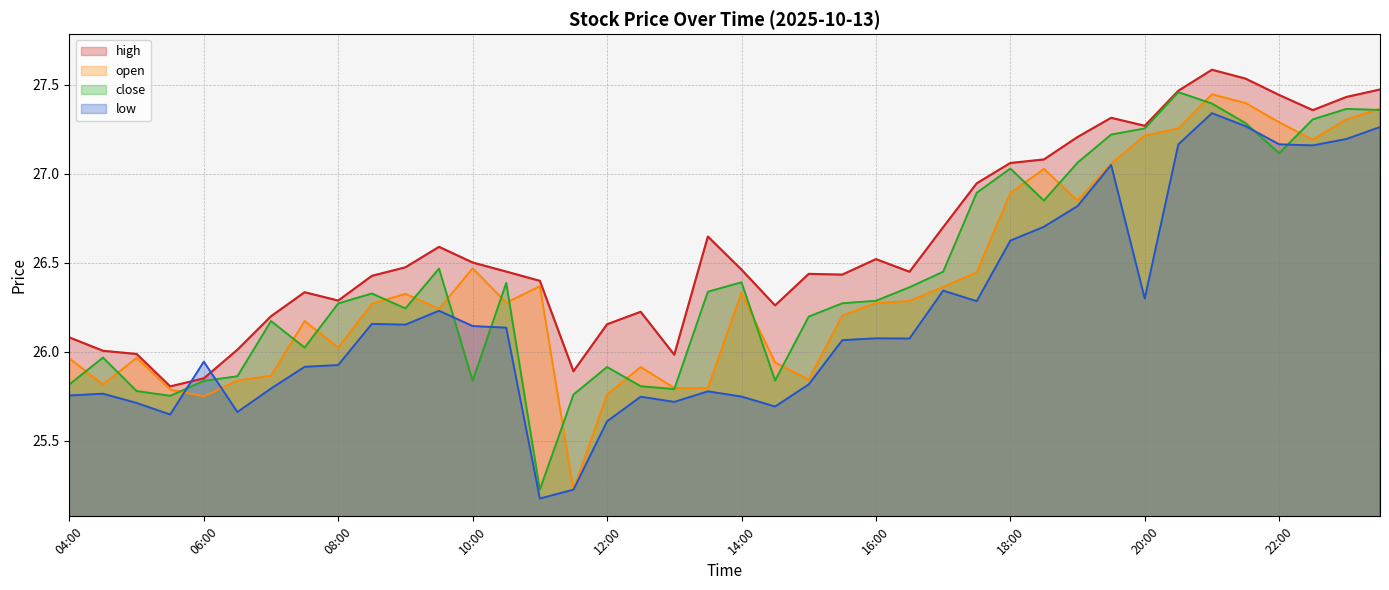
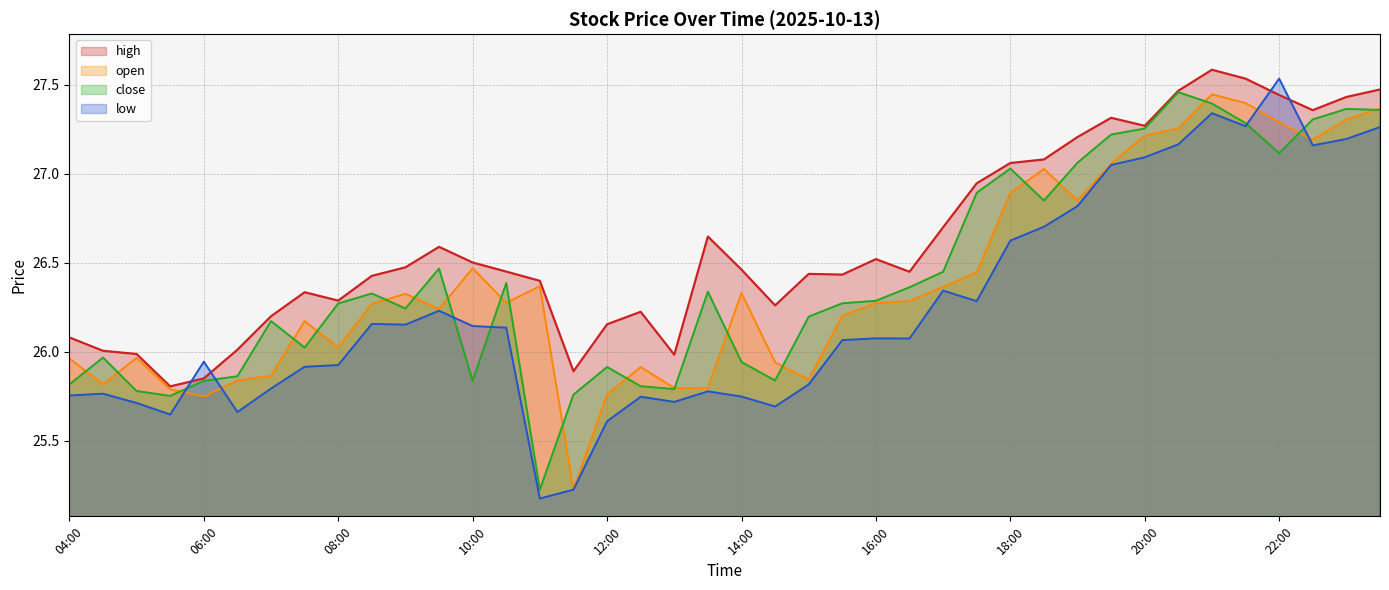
  {
    "close": {
      "04:00": 25.82,
      "08:00": 26.27,
      "10:00": 25.84,
      "12:00": 25.92,
-     "14:00": 26.39,
+     "14:00": 25.94,
      "18:00": 27.03,
      "20:00": 27.26,
      "22:00": 27.12
    },
    "low": {
      "04:00": 25.76,
      "06:00": 25.95,
      "08:00": 25.93,
      "10:00": 26.15,
      "12:00": 25.61,
      "14:00": 25.75,
      "16:00": 26.08,
      "18:00": 26.63,
-     "20:00": 26.30,
-     "22:00": 27.17
+     "20:00": 27.09,
+     "22:00": 27.54
    }
  }
